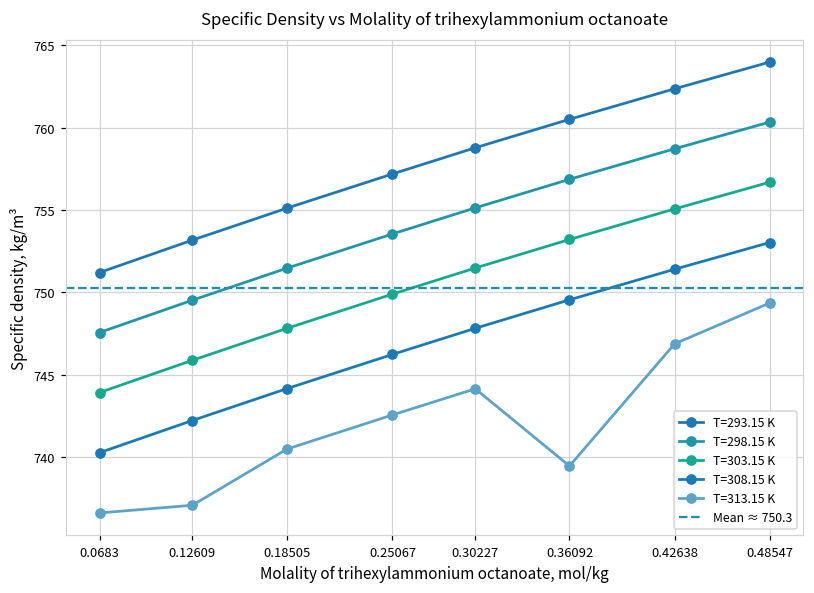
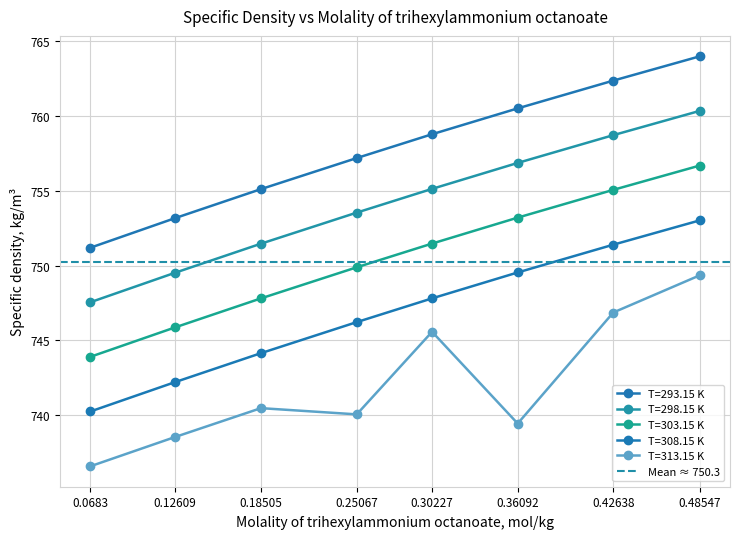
  {
    "T=313.15 K": {
      "0.0683": 736.6,
-     "0.12609": 737.1,
+     "0.12609": 738.5,
      "0.18505": 740.5,
-     "0.25067": 742.5,
-     "0.30227": 744.1,
+     "0.25067": 740.1,
+     "0.30227": 745.6,
      "0.36092": 739.4,
      "0.42638": 746.9,
      "0.48547": 749.3
    }
  }
